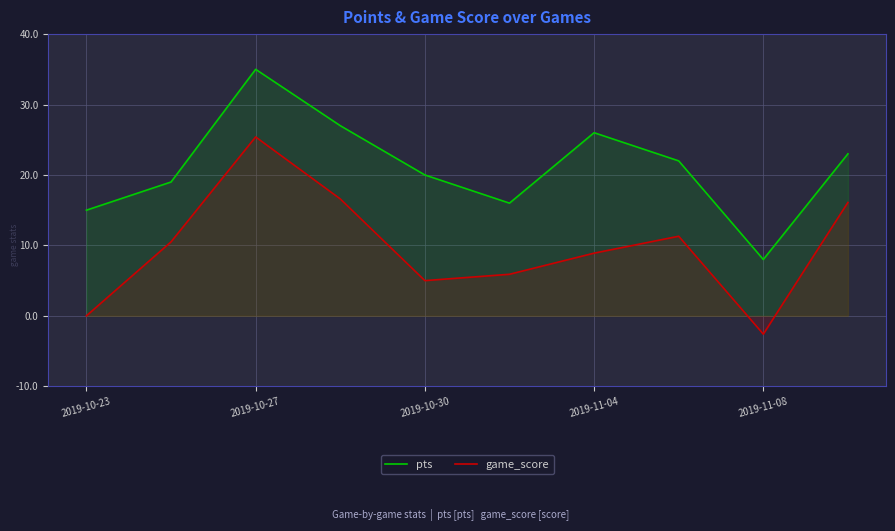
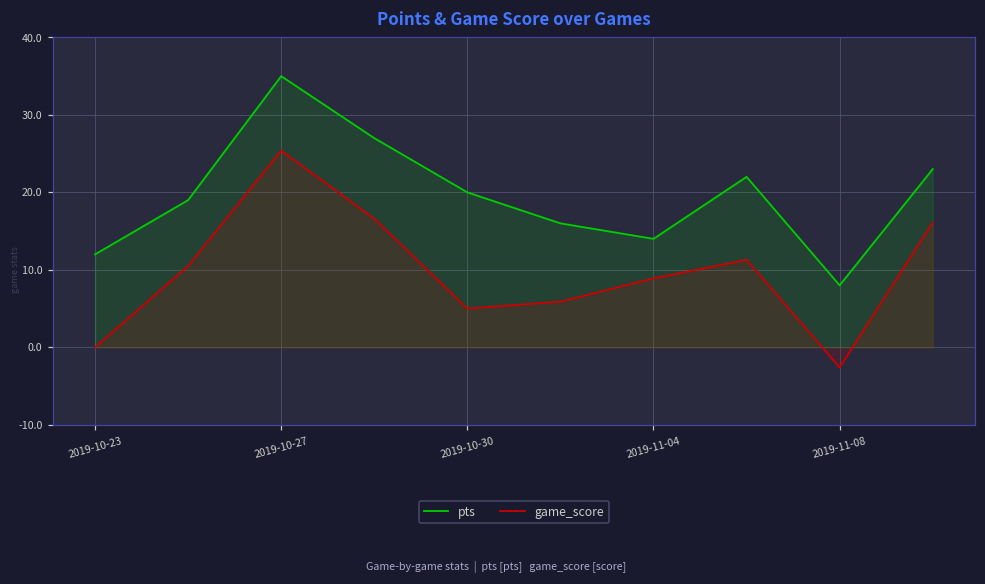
  {
    "pts": {
-     "2019-10-23": 15,
+     "2019-10-23": 12,
      "2019-10-27": 35,
      "2019-10-30": 20,
-     "2019-11-04": 26,
+     "2019-11-04": 14,
      "2019-11-08": 8
    }
  }
